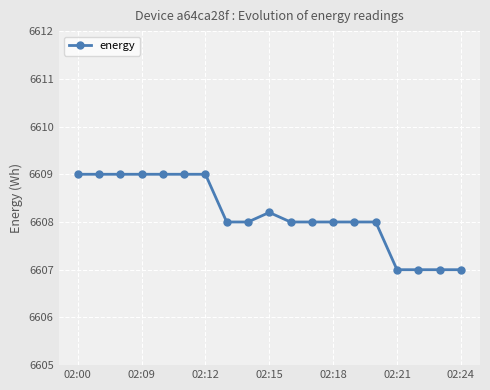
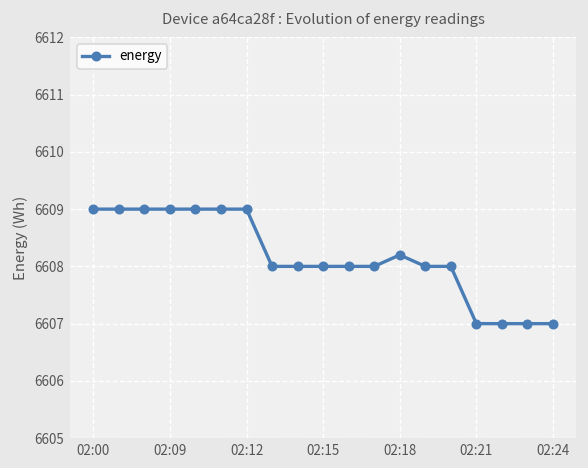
  {
    "02:00": 6609.0,
    "02:09": 6609.0,
    "02:12": 6609.0,
-   "02:15": 6608.2,
-   "02:18": 6608.0,
+   "02:15": 6608.0,
+   "02:18": 6608.2,
    "02:21": 6607.0,
    "02:24": 6607.0
  }
